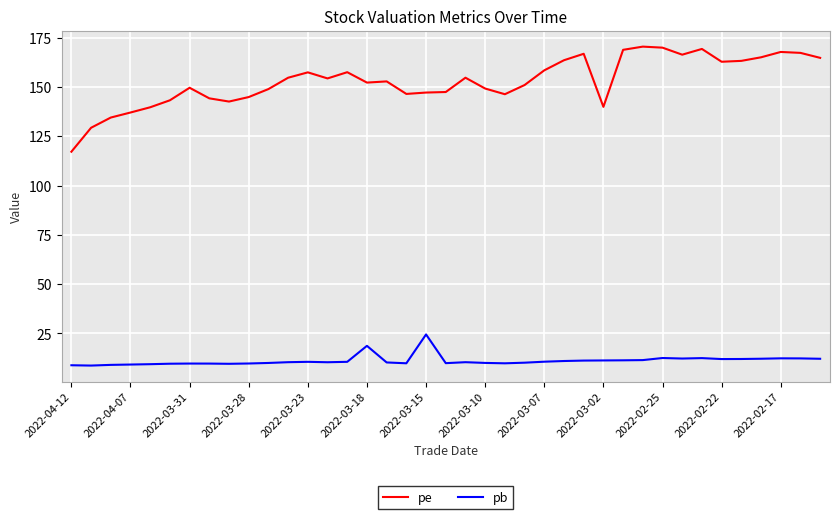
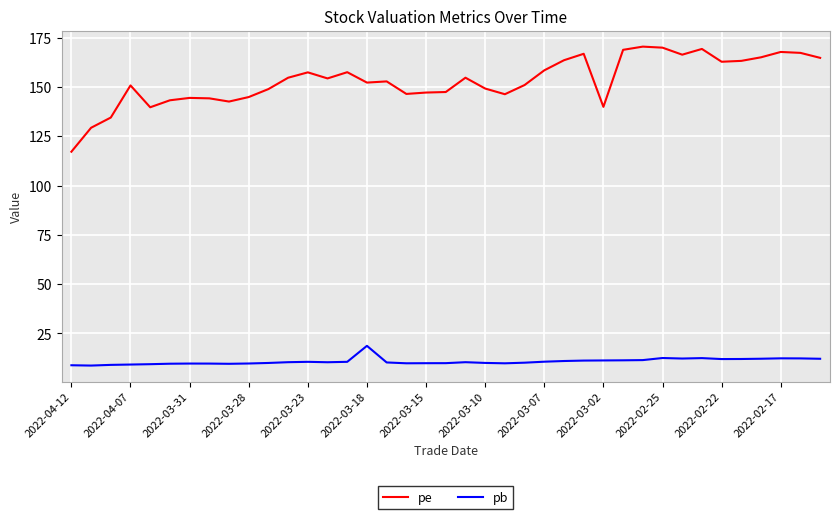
  {
    "pe": {
      "2022-04-12": 117,
-     "2022-04-07": 137,
-     "2022-03-31": 150,
+     "2022-04-07": 151,
+     "2022-03-31": 144,
      "2022-03-28": 145,
      "2022-03-23": 157,
      "2022-03-18": 152,
      "2022-03-15": 147,
      "2022-03-10": 149,
      "2022-03-07": 158,
      "2022-03-02": 140,
      "2022-02-25": 170,
      "2022-02-22": 163,
      "2022-02-17": 168
    },
    "pb": {
      "2022-04-12": 9,
      "2022-04-07": 9,
      "2022-03-31": 10,
      "2022-03-28": 10,
      "2022-03-23": 11,
      "2022-03-18": 19,
-     "2022-03-15": 24,
+     "2022-03-15": 10,
      "2022-03-10": 10,
      "2022-03-07": 11,
      "2022-03-02": 11,
      "2022-02-25": 13,
      "2022-02-22": 12,
      "2022-02-17": 12
    }
  }
